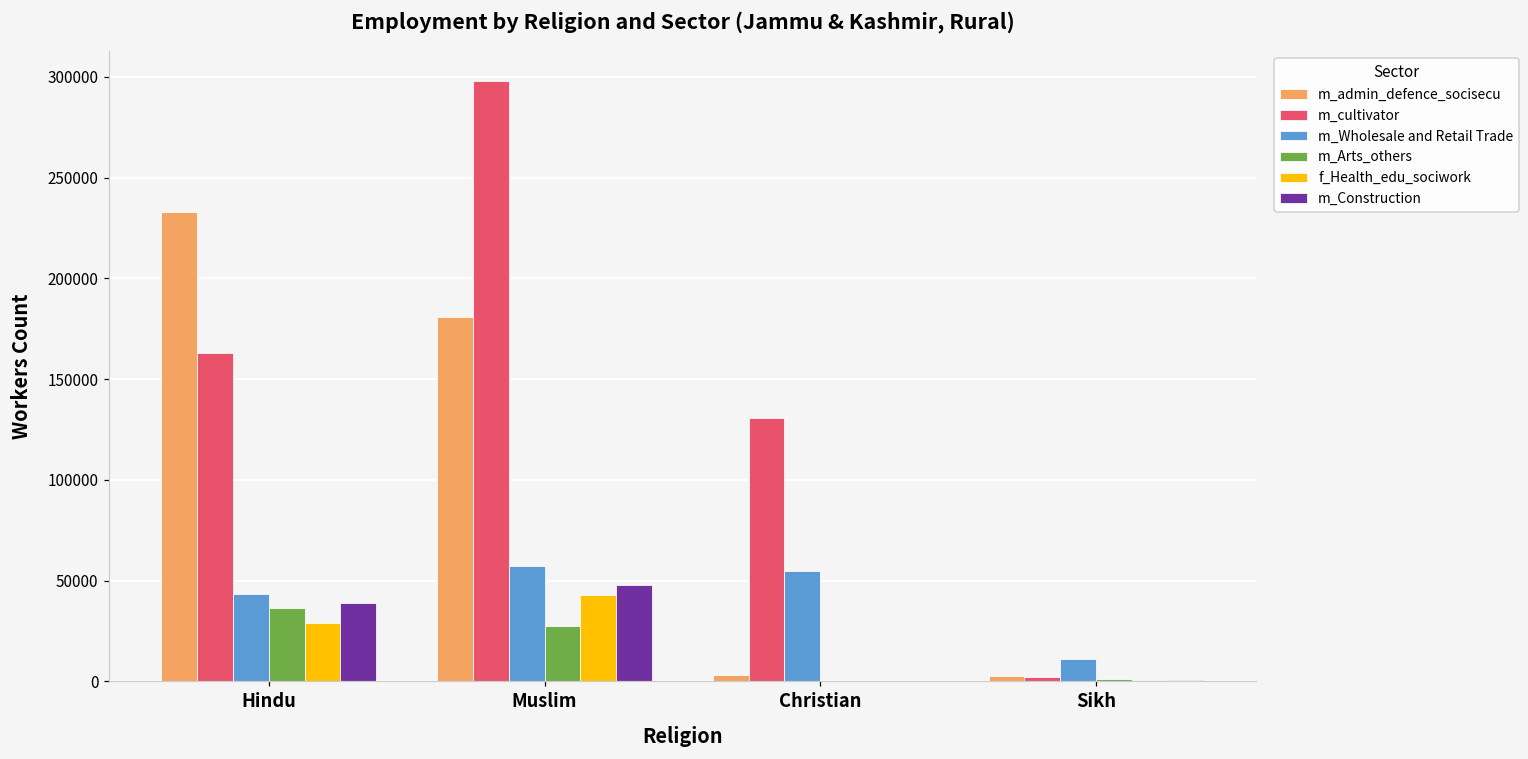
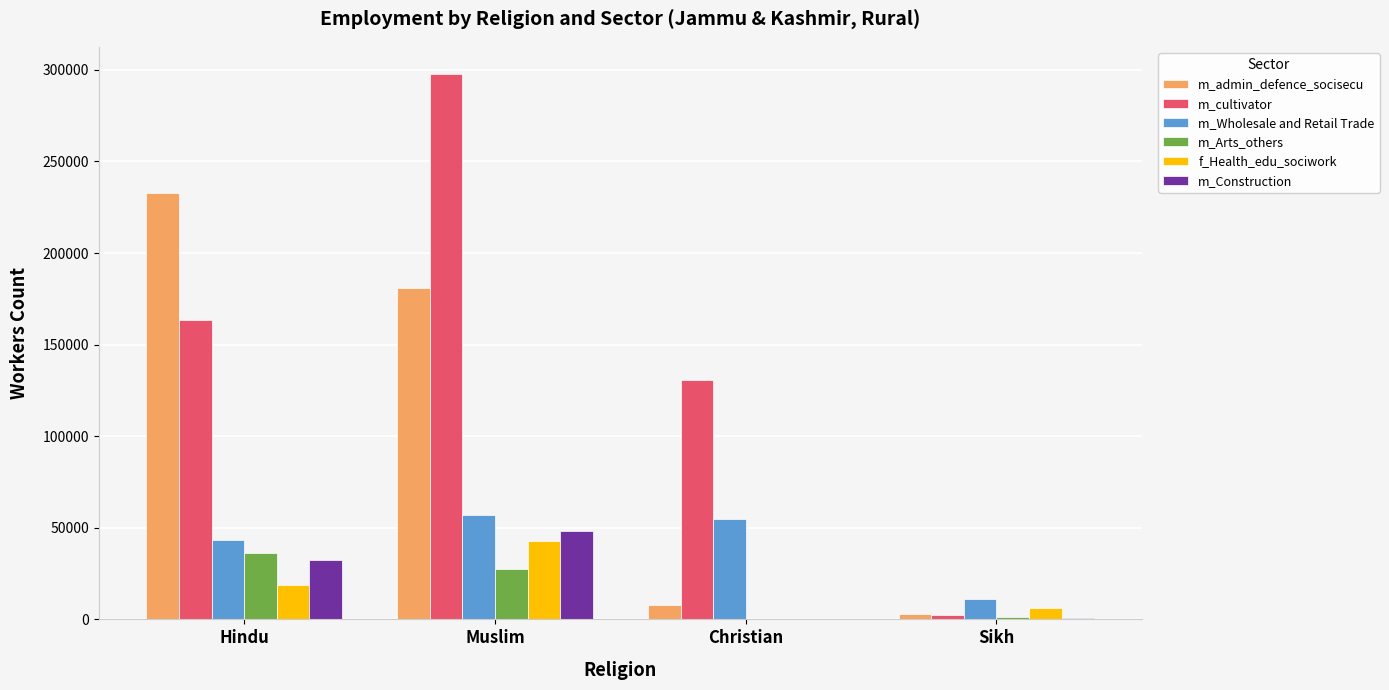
  {
    "m_admin_defence_socisecu": {
      "Hindu": 233000,
      "Muslim": 181000,
-     "Christian": 3000,
+     "Christian": 8000,
      "Sikh": 3000
    },
    "m_cultivator": {
      "Hindu": 163000,
      "Muslim": 298000,
      "Christian": 131000,
      "Sikh": 2000
    },
    "m_Wholesale and Retail Trade": {
      "Hindu": 43000,
      "Muslim": 57000,
      "Christian": 55000,
      "Sikh": 11000
    },
    "m_Arts_others": {
      "Hindu": 36000,
      "Muslim": 28000
    },
    "f_Health_edu_sociwork": {
-     "Hindu": 29000,
+     "Hindu": 19000,
      "Muslim": 43000,
-     "Sikh": 0
+     "Sikh": 6000
    },
    "m_Construction": {
-     "Hindu": 39000,
+     "Hindu": 32000,
      "Muslim": 48000
    }
  }
